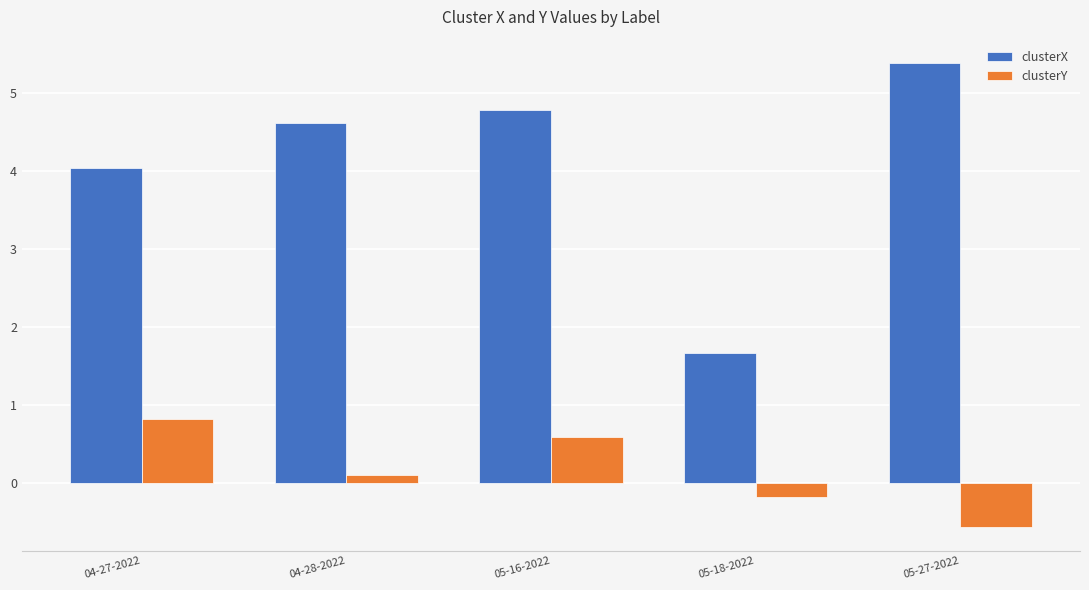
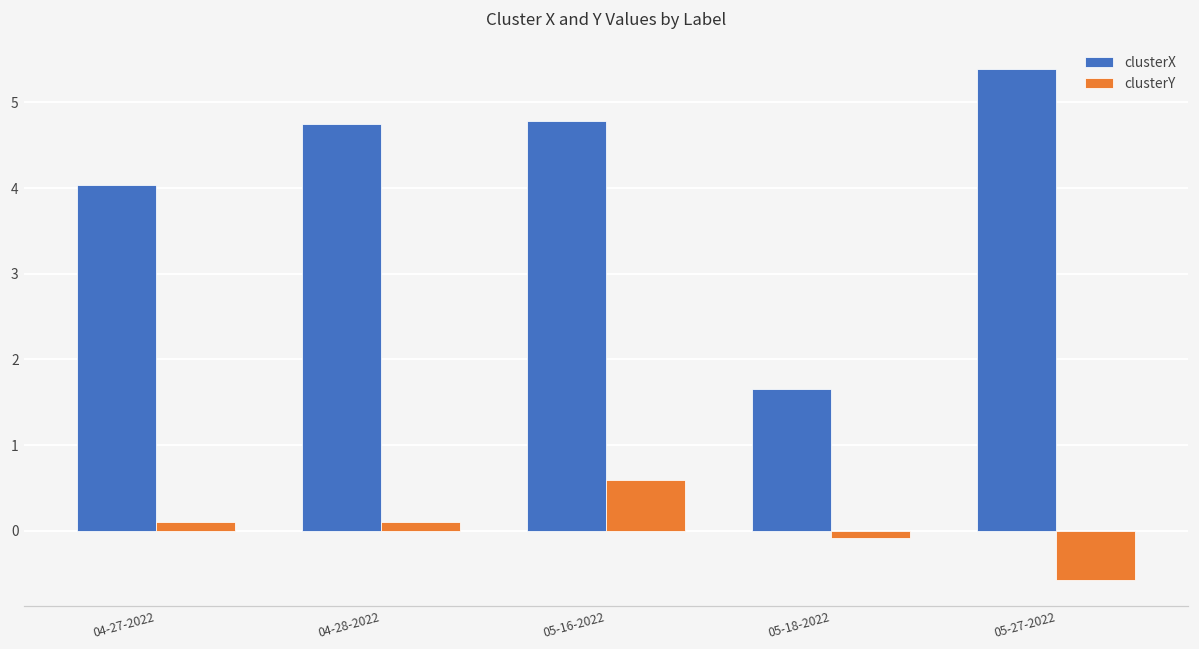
  {
    "clusterX": {
      "04-27-2022": 4.0,
-     "04-28-2022": 4.6,
+     "04-28-2022": 4.7,
      "05-16-2022": 4.8,
      "05-18-2022": 1.7,
      "05-27-2022": 5.4
    },
    "clusterY": {
-     "04-27-2022": 0.8,
+     "04-27-2022": 0.1,
      "04-28-2022": 0.1,
      "05-16-2022": 0.6,
-     "05-18-2022": -0.2,
+     "05-18-2022": -0.1,
      "05-27-2022": -0.6
    }
  }
